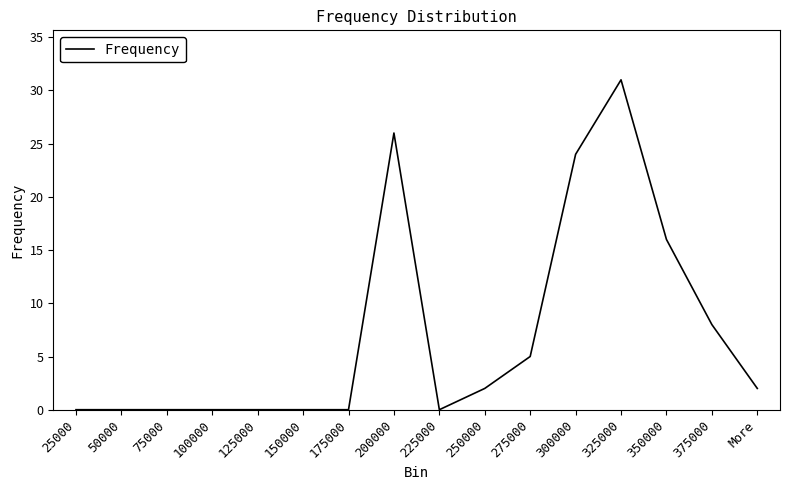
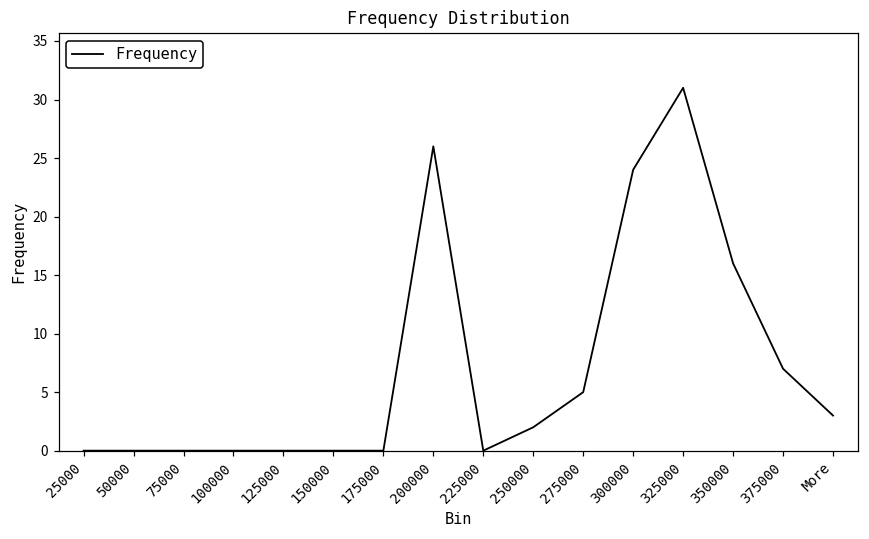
  {
    "25000": 0,
    "50000": 0,
    "75000": 0,
    "100000": 0,
    "125000": 0,
    "150000": 0,
    "175000": 0,
    "200000": 26,
    "225000": 0,
    "250000": 2,
    "275000": 5,
    "300000": 24,
    "325000": 31,
    "350000": 16,
-   "375000": 8,
-   "More": 2
+   "375000": 7,
+   "More": 3
  }
